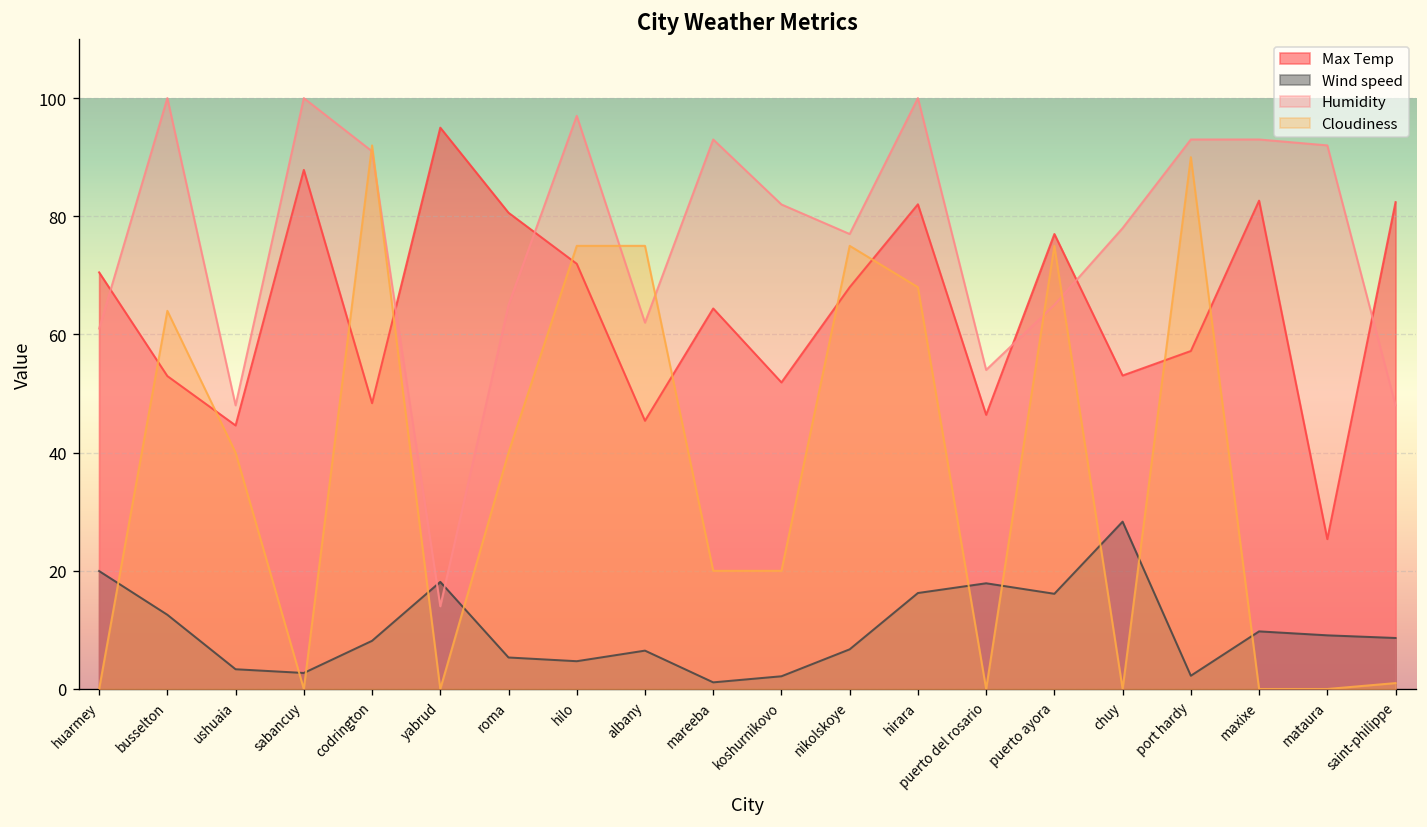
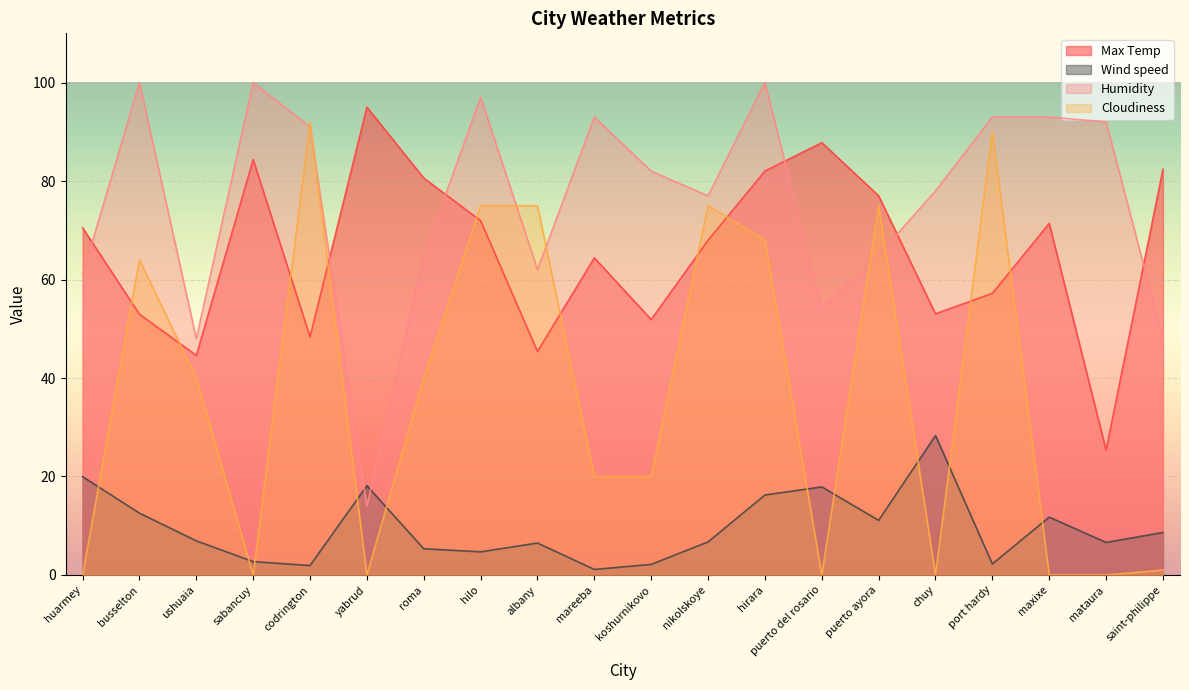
  {
    "Max Temp": {
      "huarmey": 71,
      "busselton": 53,
      "ushuaia": 45,
-     "sabancuy": 88,
+     "sabancuy": 84,
      "codrington": 48,
      "yabrud": 95,
      "roma": 81,
      "hilo": 72,
      "albany": 45,
      "mareeba": 64,
      "koshurnikovo": 52,
      "nikolskoye": 68,
      "hirara": 82,
-     "puerto del rosario": 46,
+     "puerto del rosario": 88,
      "puerto ayora": 77,
      "chuy": 53,
      "port hardy": 57,
-     "maxixe": 83,
+     "maxixe": 71,
      "mataura": 25,
      "saint-philippe": 82
    },
    "Wind speed": {
      "huarmey": 20,
      "busselton": 13,
-     "ushuaia": 3,
+     "ushuaia": 7,
      "sabancuy": 3,
-     "codrington": 8,
+     "codrington": 2,
      "yabrud": 18,
      "roma": 5,
      "hilo": 5,
      "albany": 6,
      "mareeba": 1,
      "koshurnikovo": 2,
      "nikolskoye": 7,
      "hirara": 16,
      "puerto del rosario": 18,
-     "puerto ayora": 16,
+     "puerto ayora": 11,
      "chuy": 28,
      "port hardy": 2,
-     "maxixe": 10,
-     "mataura": 9,
+     "maxixe": 12,
+     "mataura": 7,
      "saint-philippe": 9
    }
  }
